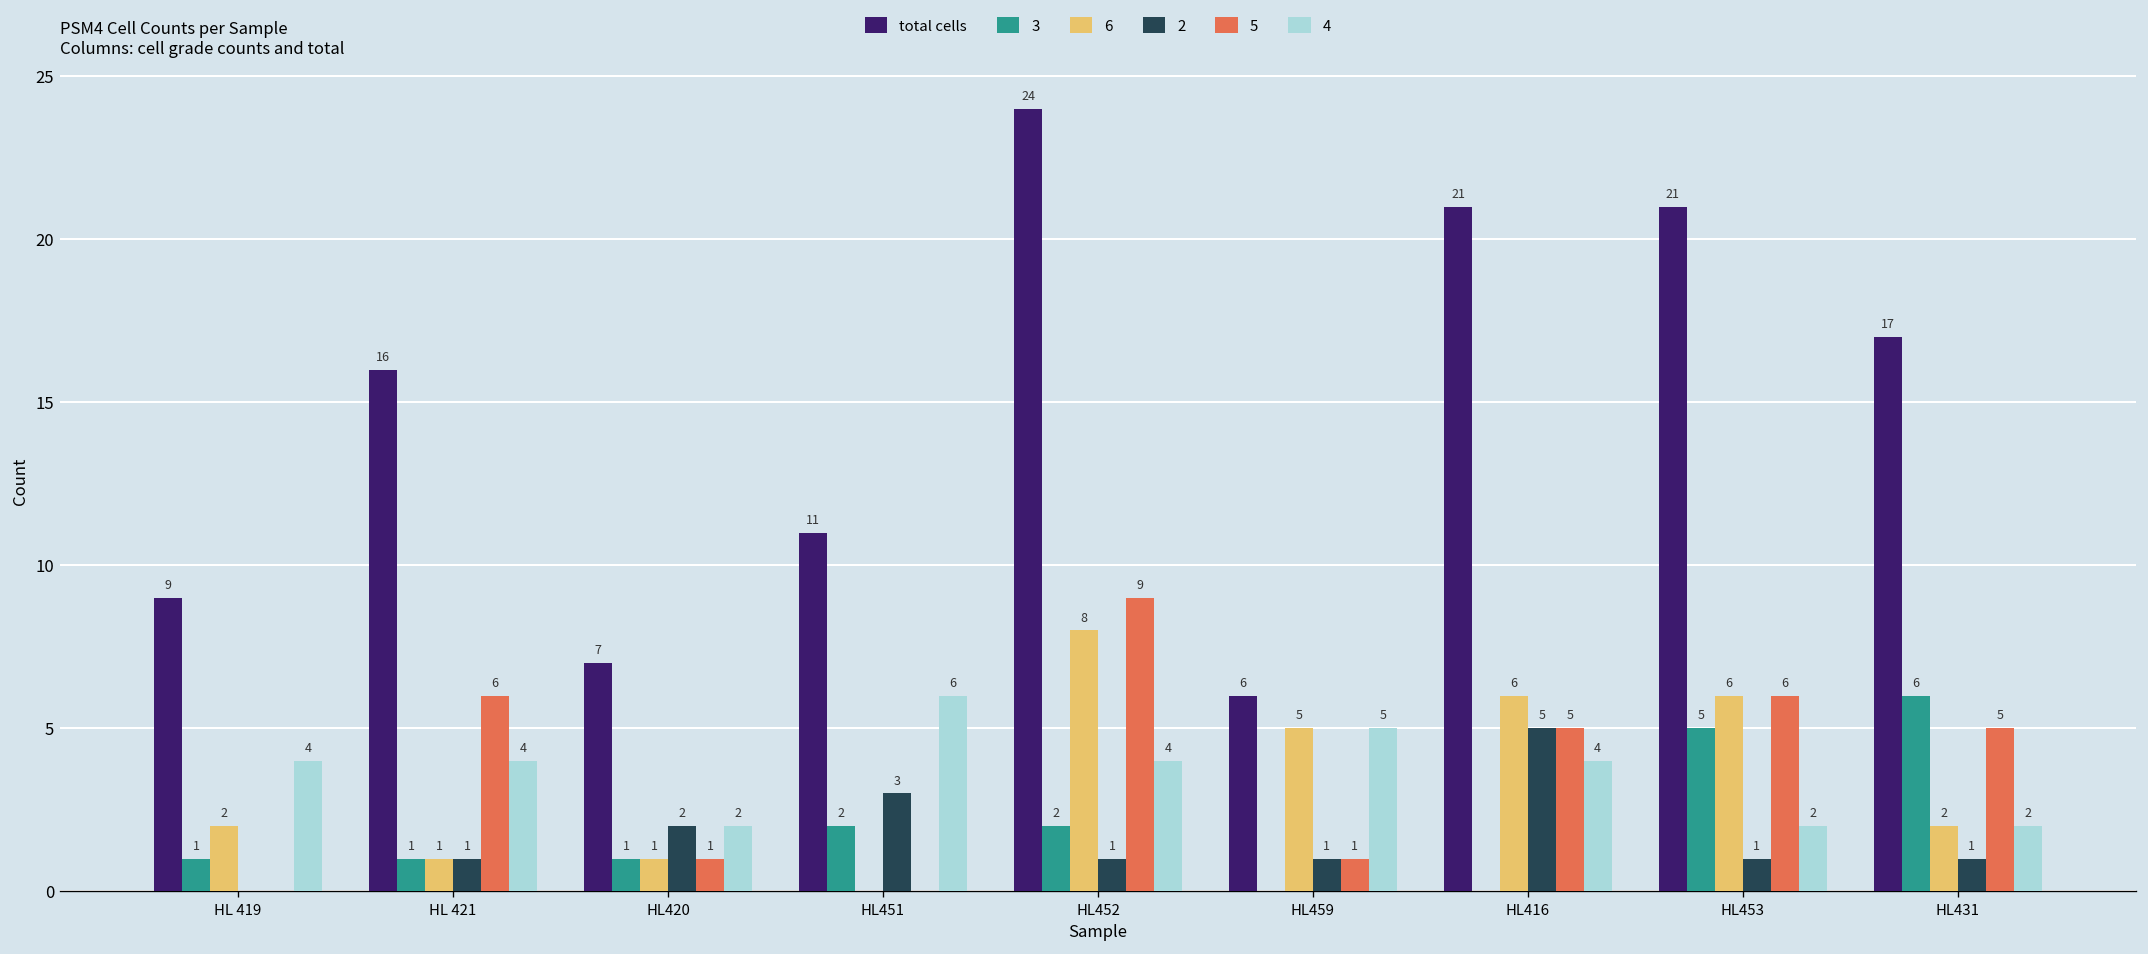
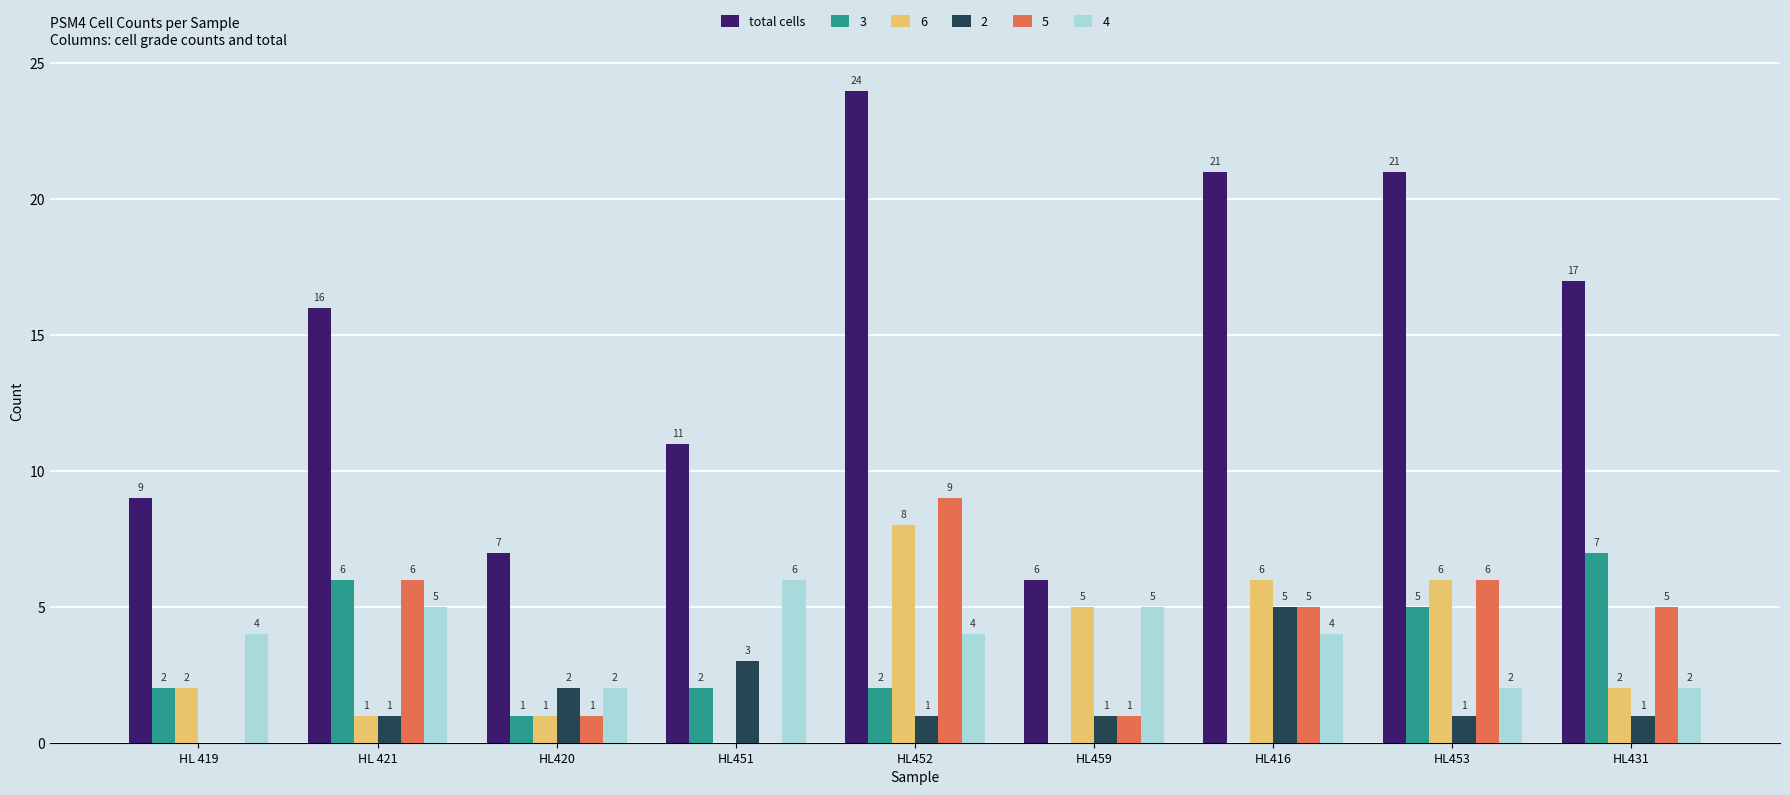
  {
    "3": {
-     "HL 419": 1,
-     "HL 421": 1,
+     "HL 419": 2,
+     "HL 421": 6,
      "HL420": 1,
      "HL451": 2,
      "HL452": 2,
      "HL453": 5,
-     "HL431": 6
+     "HL431": 7
    },
    "6": {
      "HL 419": 2,
      "HL 421": 1,
      "HL420": 1,
      "HL452": 8,
      "HL459": 5,
      "HL416": 6,
      "HL453": 6,
      "HL431": 2
    },
    "5": {
      "HL 421": 6,
      "HL420": 1,
      "HL452": 9,
      "HL459": 1,
      "HL416": 5,
      "HL453": 6,
      "HL431": 5
    },
    "4": {
      "HL 419": 4,
-     "HL 421": 4,
+     "HL 421": 5,
      "HL420": 2,
      "HL451": 6,
      "HL452": 4,
      "HL459": 5,
      "HL416": 4,
      "HL453": 2,
      "HL431": 2
    }
  }
